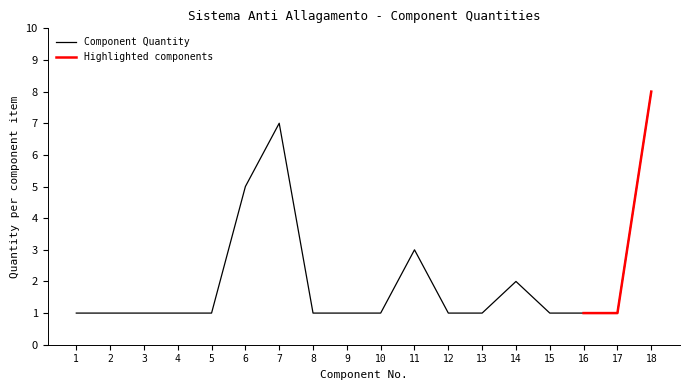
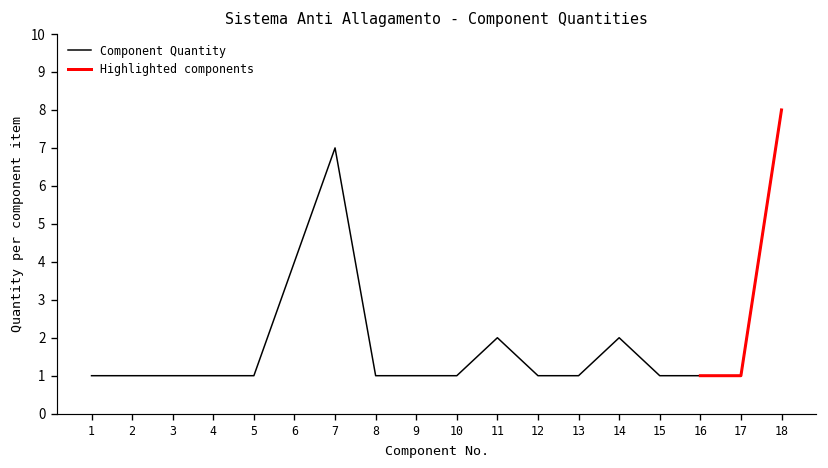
  {
    "Component Quantity": {
      "1": 1,
      "2": 1,
      "3": 1,
      "4": 1,
      "5": 1,
-     "6": 5,
+     "6": 4,
      "7": 7,
      "8": 1,
      "9": 1,
      "10": 1,
-     "11": 3,
+     "11": 2,
      "12": 1,
      "13": 1,
      "14": 2,
      "15": 1
    }
  }
